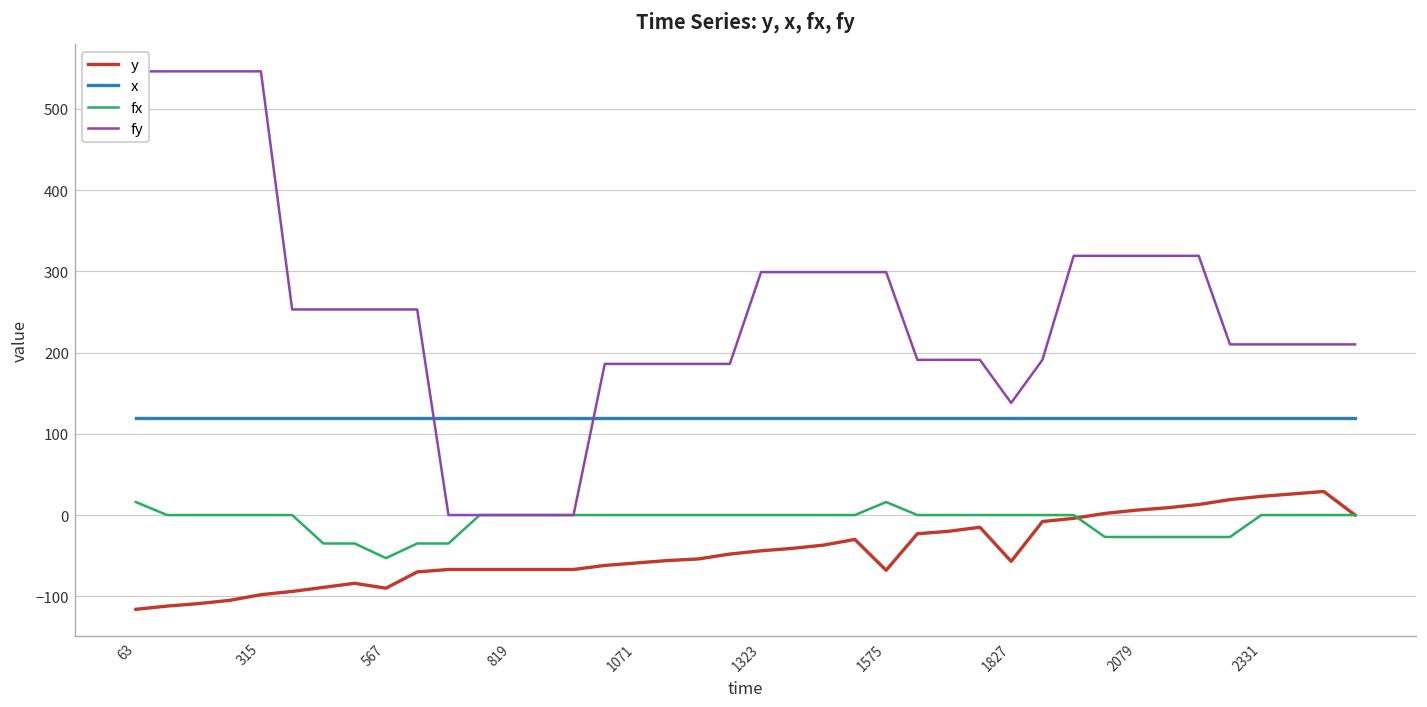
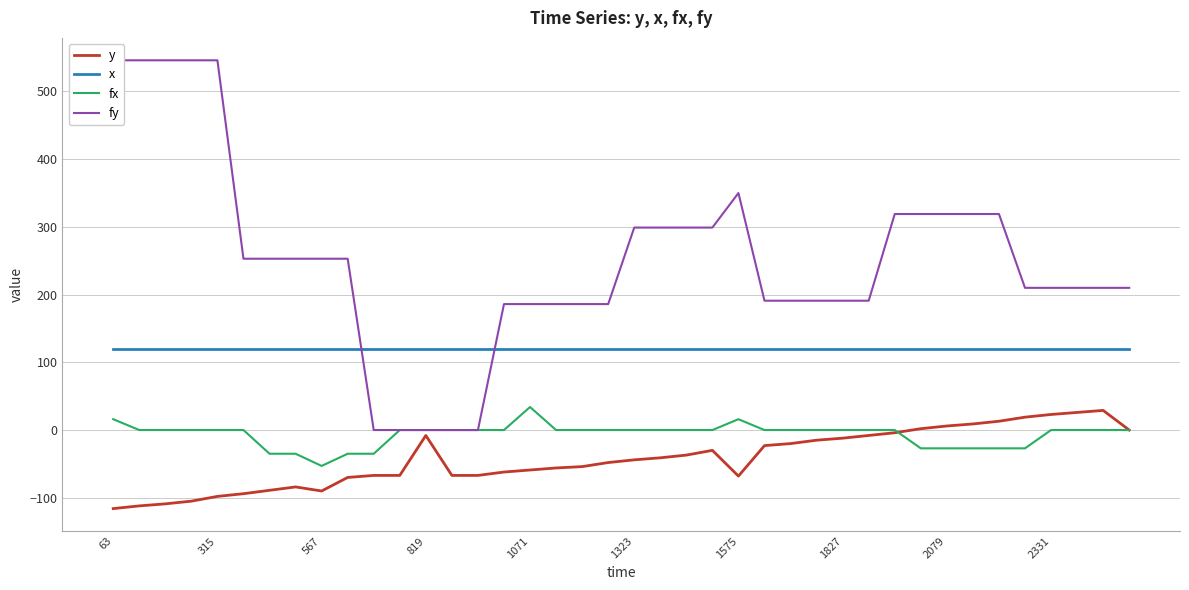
  {
    "y": {
      "63": -120,
      "315": -100,
      "567": -90,
-     "819": -70,
+     "819": -10,
      "1071": -60,
      "1323": -40,
      "1575": -70,
-     "1827": -60,
+     "1827": -10,
      "2079": 10,
      "2331": 20
    },
    "x": {
      "63": 120,
      "315": 120,
      "567": 120,
      "819": 120,
      "1071": 120,
      "1323": 120,
      "1575": 120,
      "1827": 120,
      "2079": 120,
      "2331": 120
    },
    "fx": {
      "63": 20,
      "315": 0,
      "567": -50,
-     "1071": 0,
+     "1071": 30,
      "1323": 0,
      "1575": 20,
      "1827": 0,
      "2079": -30,
      "2331": 0
    },
    "fy": {
      "315": 550,
      "567": 250,
      "1071": 190,
      "1323": 300,
-     "1575": 300,
-     "1827": 140,
+     "1575": 350,
+     "1827": 190,
      "2079": 320,
      "2331": 210
    }
  }
